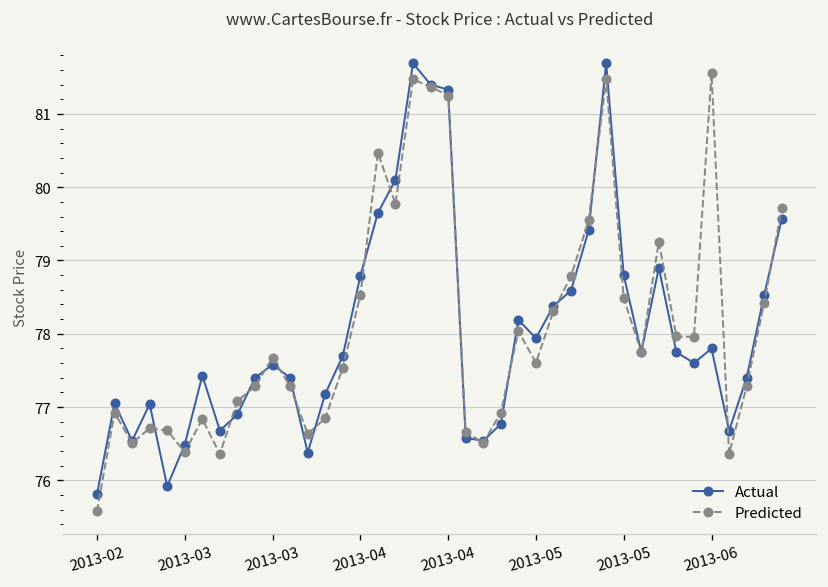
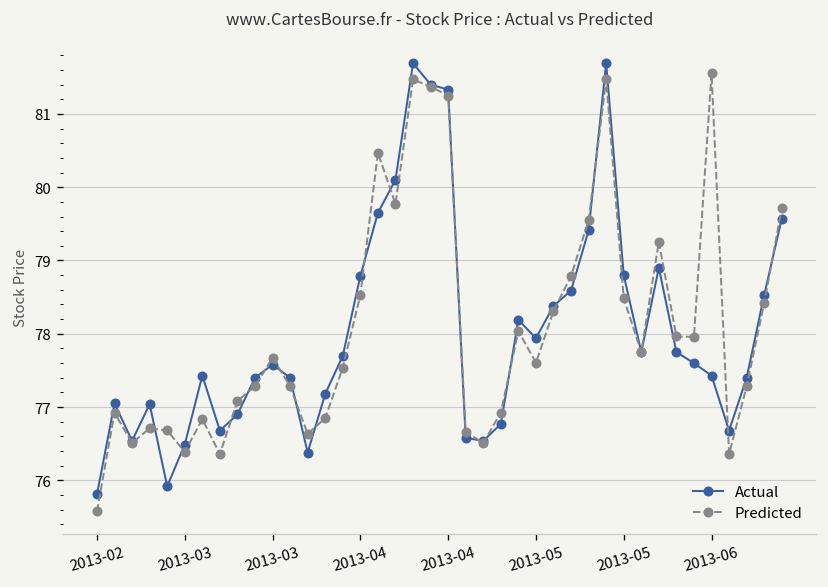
  {
    "Actual": {
      "2013-02": 75.8,
-     "2013-06": 77.8
+     "2013-06": 77.4
    },
    "Predicted": {
      "2013-02": 75.6,
      "2013-06": 81.6
    }
  }
